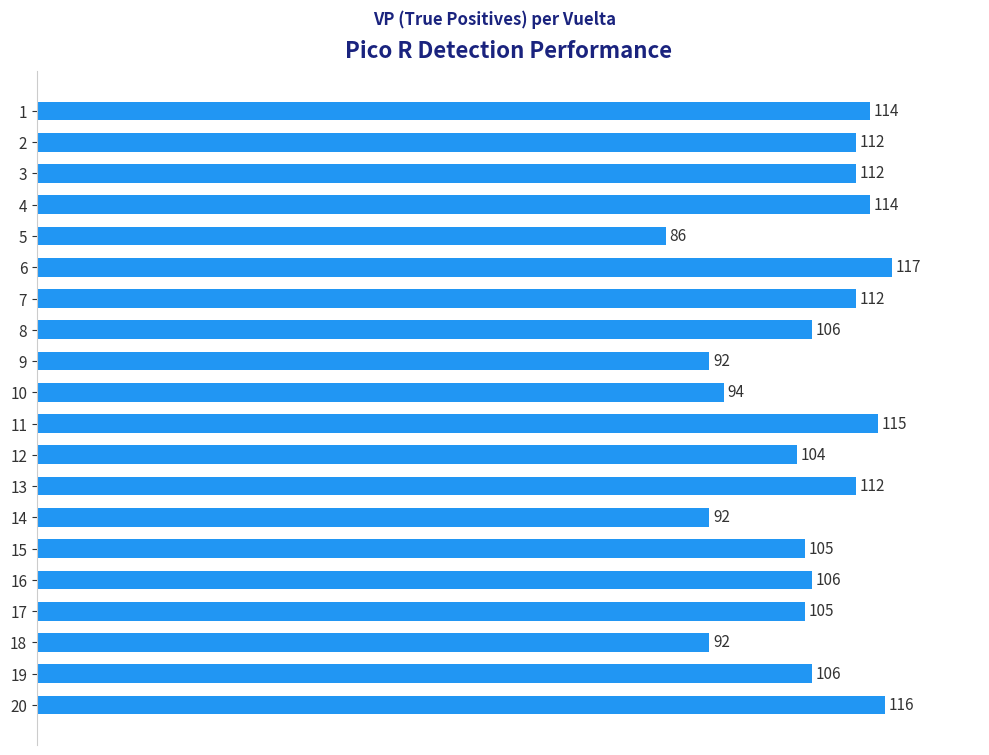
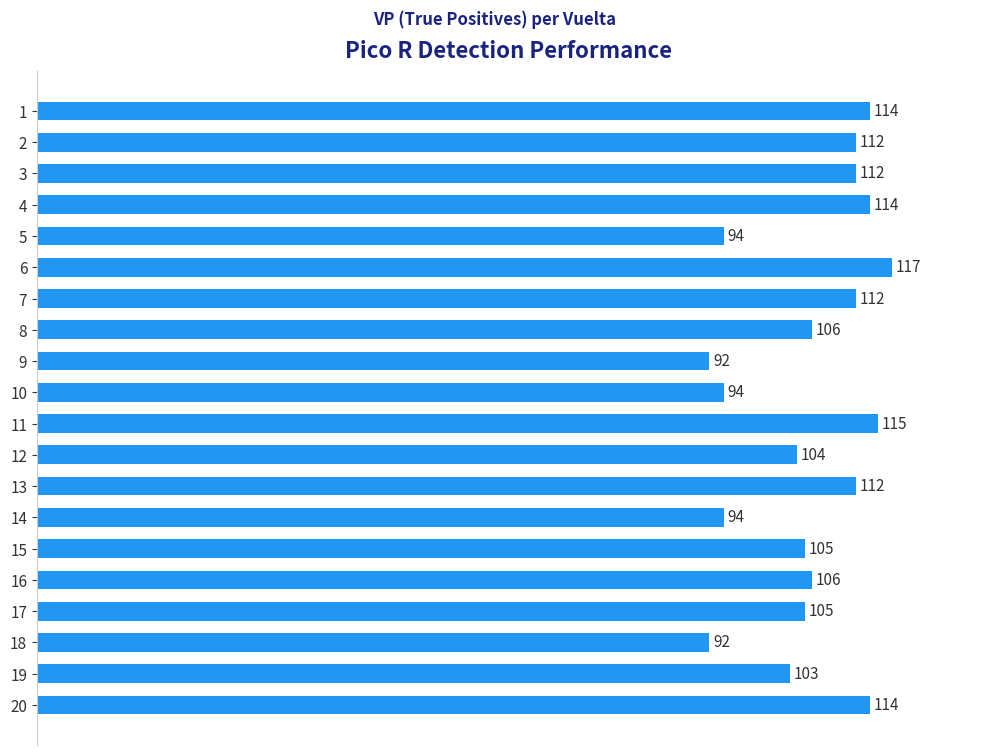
  {
    "1": 114,
    "2": 112,
    "3": 112,
    "4": 114,
-   "5": 86,
+   "5": 94,
    "6": 117,
    "7": 112,
    "8": 106,
    "9": 92,
    "10": 94,
    "11": 115,
    "12": 104,
    "13": 112,
-   "14": 92,
+   "14": 94,
    "15": 105,
    "16": 106,
    "17": 105,
    "18": 92,
-   "19": 106,
-   "20": 116
+   "19": 103,
+   "20": 114
  }
